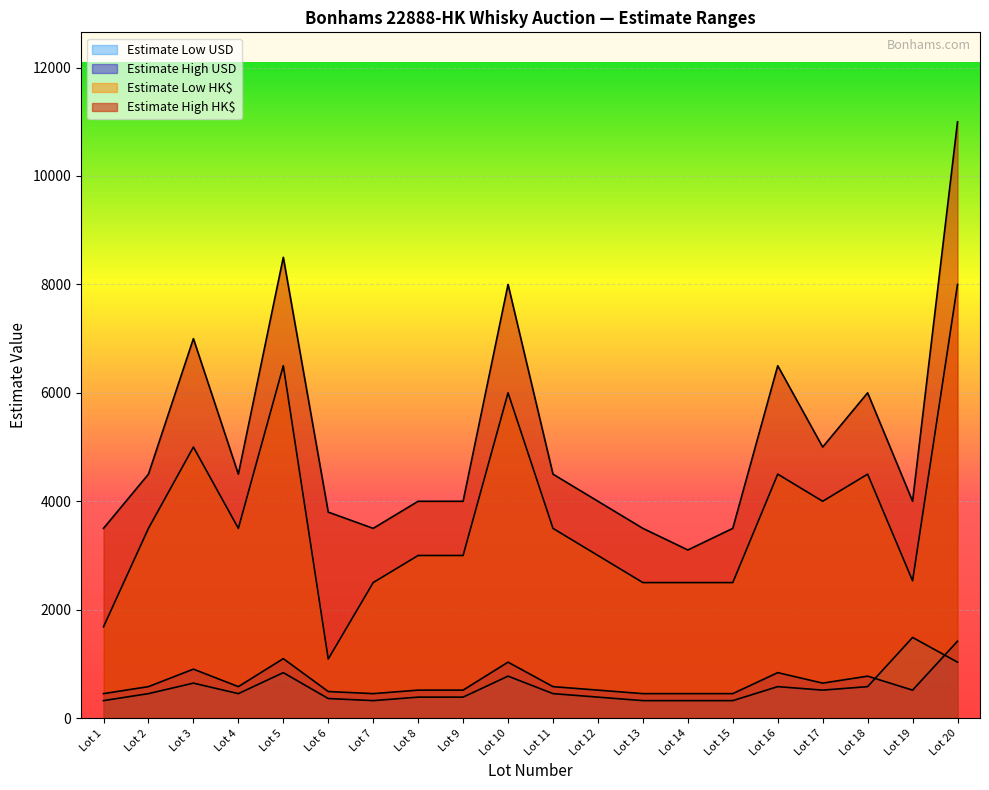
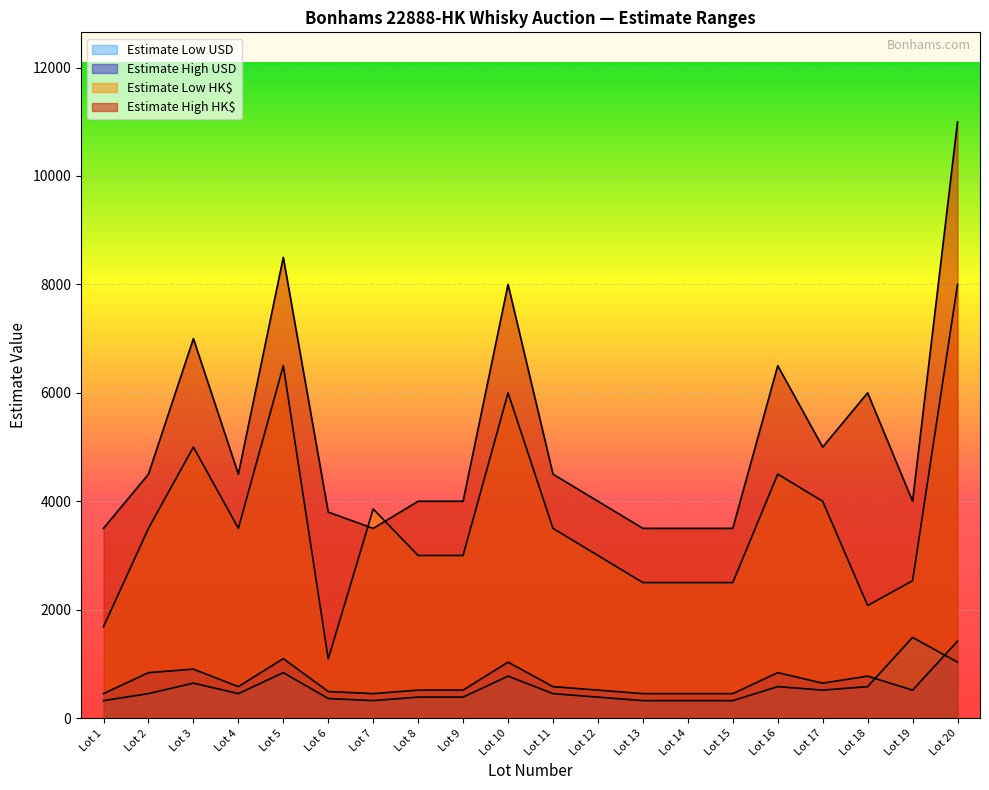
  {
    "Estimate Low USD": {
      "Lot 1": 300,
      "Lot 2": 500,
      "Lot 3": 600,
      "Lot 4": 500,
      "Lot 5": 800,
      "Lot 6": 400,
      "Lot 7": 300,
      "Lot 8": 400,
      "Lot 9": 400,
      "Lot 10": 800,
      "Lot 11": 500,
      "Lot 12": 400,
      "Lot 13": 300,
      "Lot 14": 300,
      "Lot 15": 300,
      "Lot 16": 600,
      "Lot 17": 500,
      "Lot 18": 600,
      "Lot 19": 1500,
      "Lot 20": 1000
    },
    "Estimate High USD": {
      "Lot 1": 500,
-     "Lot 2": 600,
+     "Lot 2": 800,
      "Lot 3": 900,
      "Lot 4": 600,
      "Lot 5": 1100,
      "Lot 6": 500,
      "Lot 7": 500,
      "Lot 8": 500,
      "Lot 9": 500,
      "Lot 10": 1000,
      "Lot 11": 600,
      "Lot 12": 500,
      "Lot 13": 500,
      "Lot 14": 500,
      "Lot 15": 500,
      "Lot 16": 800,
      "Lot 17": 600,
      "Lot 18": 800,
      "Lot 19": 500,
      "Lot 20": 1400
    },
    "Estimate Low HK$": {
      "Lot 1": 1700,
      "Lot 2": 3500,
      "Lot 3": 5000,
      "Lot 4": 3500,
      "Lot 5": 6500,
      "Lot 6": 1100,
-     "Lot 7": 2500,
+     "Lot 7": 3900,
      "Lot 8": 3000,
      "Lot 9": 3000,
      "Lot 10": 6000,
      "Lot 11": 3500,
      "Lot 12": 3000,
      "Lot 13": 2500,
      "Lot 14": 2500,
      "Lot 15": 2500,
      "Lot 16": 4500,
      "Lot 17": 4000,
-     "Lot 18": 4500,
+     "Lot 18": 2100,
      "Lot 19": 2500,
      "Lot 20": 8000
    },
    "Estimate High HK$": {
      "Lot 1": 3500,
      "Lot 2": 4500,
      "Lot 3": 7000,
      "Lot 4": 4500,
      "Lot 5": 8500,
      "Lot 6": 3800,
      "Lot 7": 3500,
      "Lot 8": 4000,
      "Lot 9": 4000,
      "Lot 10": 8000,
      "Lot 11": 4500,
      "Lot 12": 4000,
      "Lot 13": 3500,
-     "Lot 14": 3100,
+     "Lot 14": 3500,
      "Lot 15": 3500,
      "Lot 16": 6500,
      "Lot 17": 5000,
      "Lot 18": 6000,
      "Lot 19": 4000,
      "Lot 20": 11000
    }
  }
